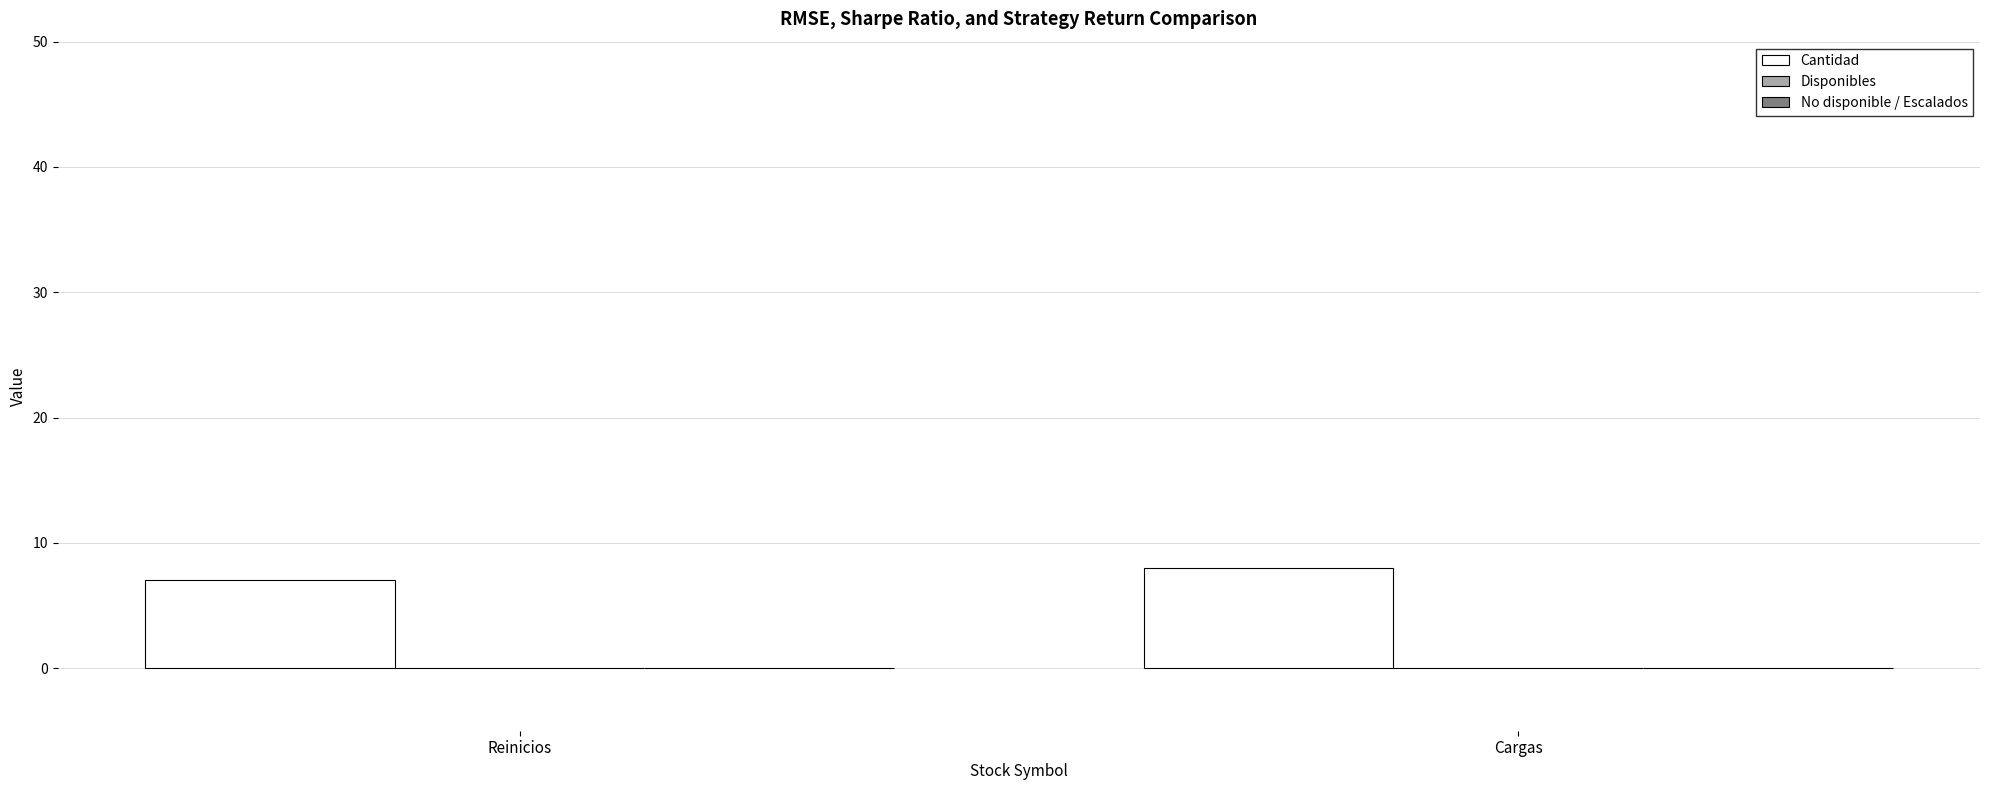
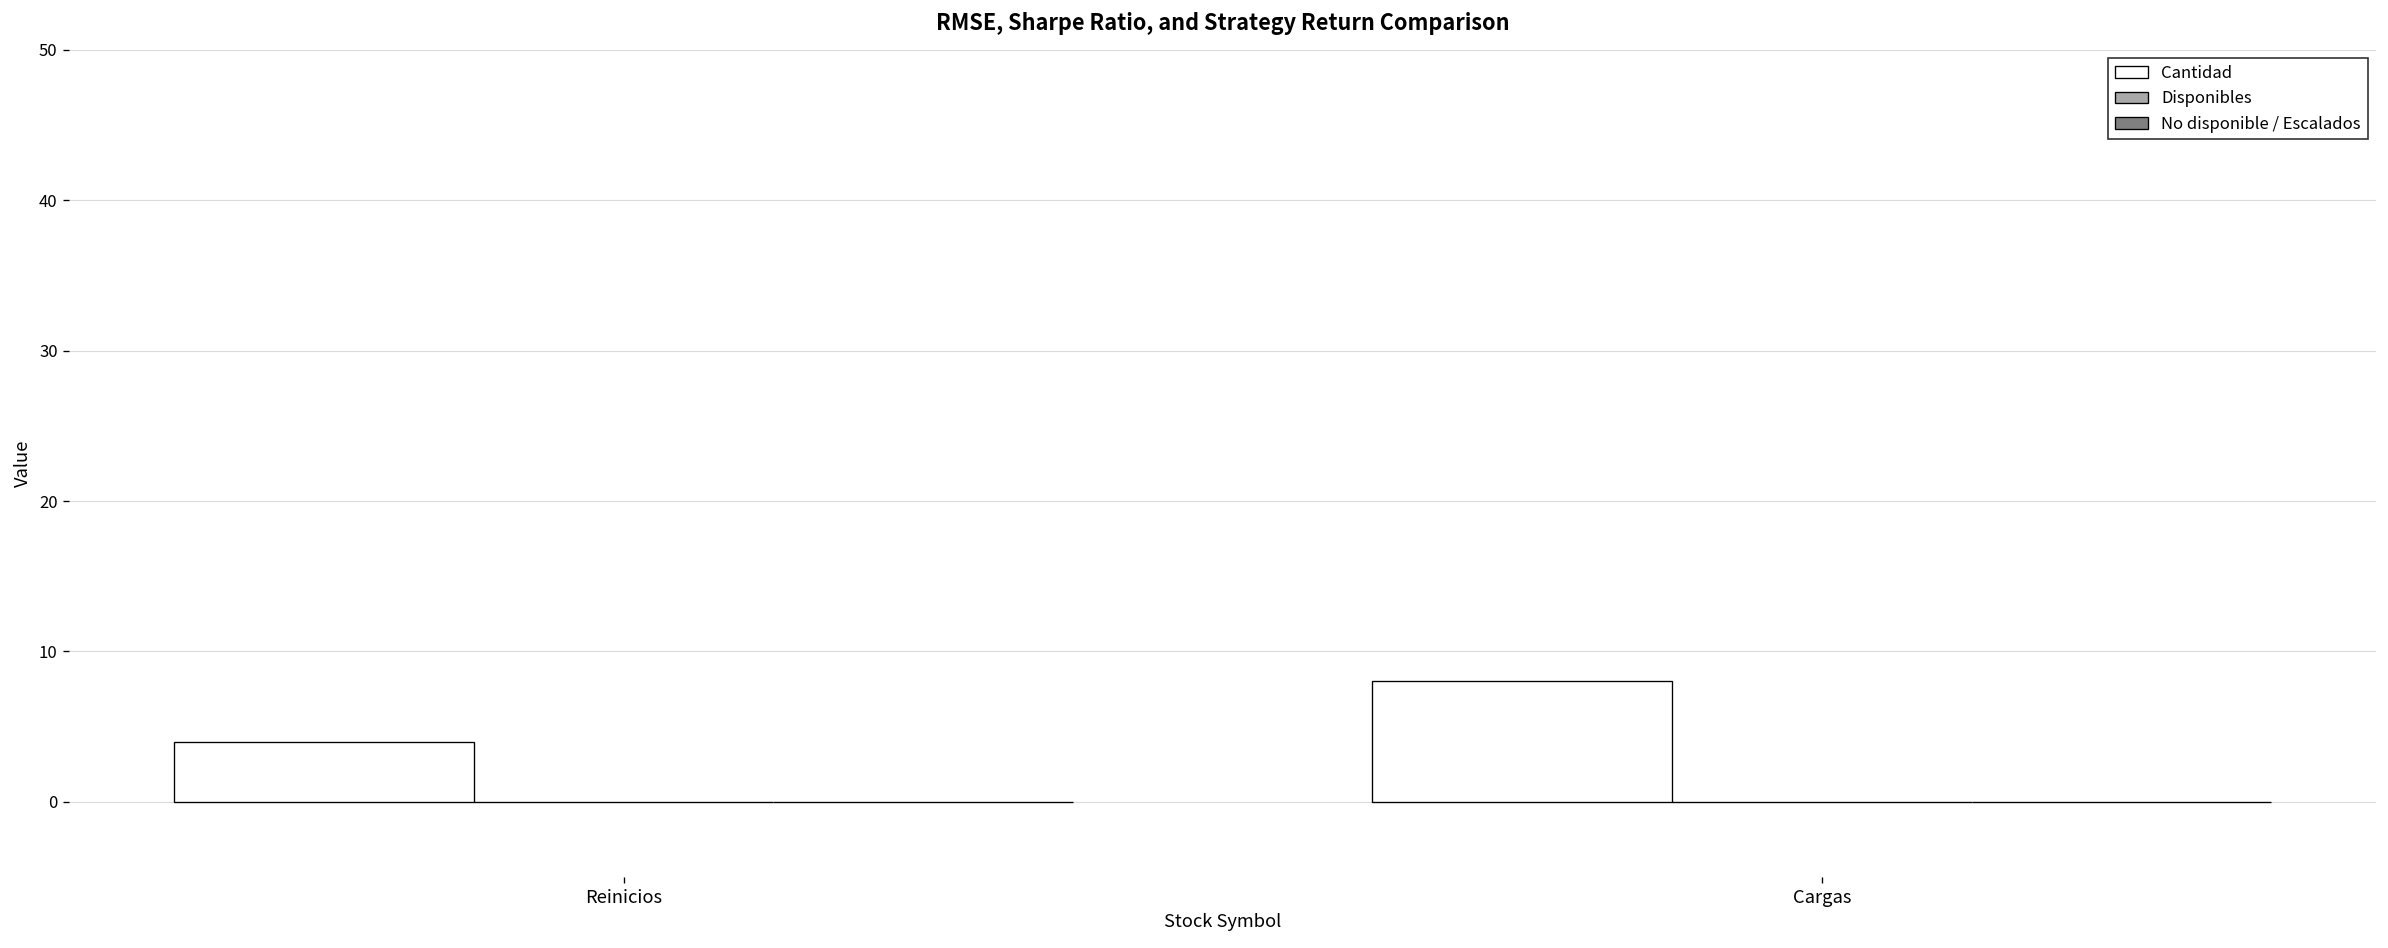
  {
    "Cantidad": {
-     "Reinicios": 7,
+     "Reinicios": 4,
      "Cargas": 8
    },
    "Disponibles": {
      "Reinicios": 0,
      "Cargas": 0
    },
    "No disponible / Escalados": {
      "Reinicios": 0,
      "Cargas": 0
    }
  }
